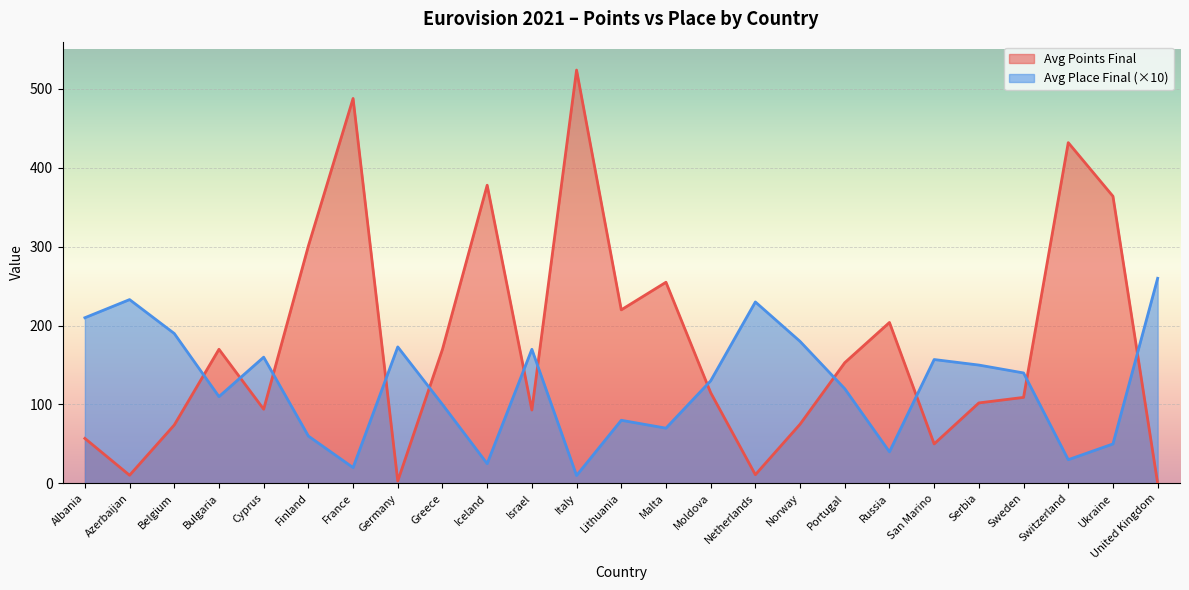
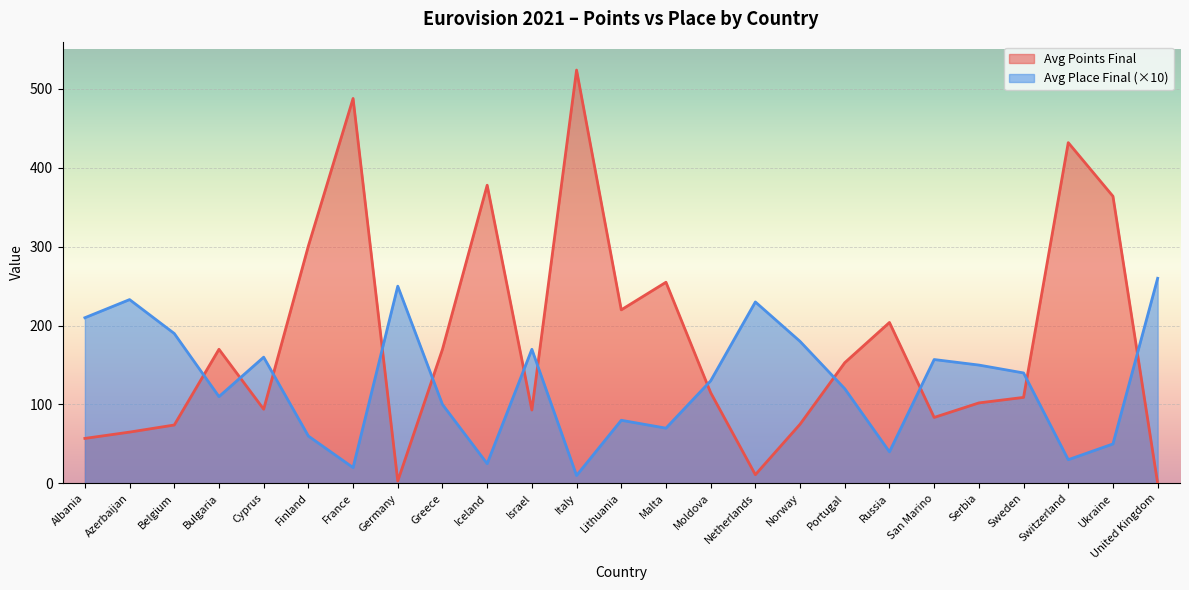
  {
    "Avg Points Final": {
      "Albania": 60,
-     "Azerbaijan": 10,
+     "Azerbaijan": 70,
      "Belgium": 70,
      "Bulgaria": 170,
      "Cyprus": 90,
      "Finland": 300,
      "France": 490,
      "Germany": 0,
      "Greece": 170,
      "Iceland": 380,
      "Israel": 90,
      "Italy": 520,
      "Lithuania": 220,
      "Malta": 260,
      "Moldova": 120,
      "Netherlands": 10,
      "Norway": 80,
      "Portugal": 150,
      "Russia": 200,
-     "San Marino": 50,
+     "San Marino": 80,
      "Serbia": 100,
      "Sweden": 110,
      "Switzerland": 430,
      "Ukraine": 360,
      "United Kingdom": 0
    },
    "Avg Place Final (×10)": {
      "Albania": 210,
      "Azerbaijan": 230,
      "Belgium": 190,
      "Bulgaria": 110,
      "Cyprus": 160,
      "Finland": 60,
      "France": 20,
-     "Germany": 170,
+     "Germany": 250,
      "Greece": 100,
      "Iceland": 30,
      "Israel": 170,
      "Italy": 10,
      "Lithuania": 80,
      "Malta": 70,
      "Moldova": 130,
      "Netherlands": 230,
      "Norway": 180,
      "Portugal": 120,
      "Russia": 40,
      "San Marino": 160,
      "Serbia": 150,
      "Sweden": 140,
      "Switzerland": 30,
      "Ukraine": 50,
      "United Kingdom": 260
    }
  }
